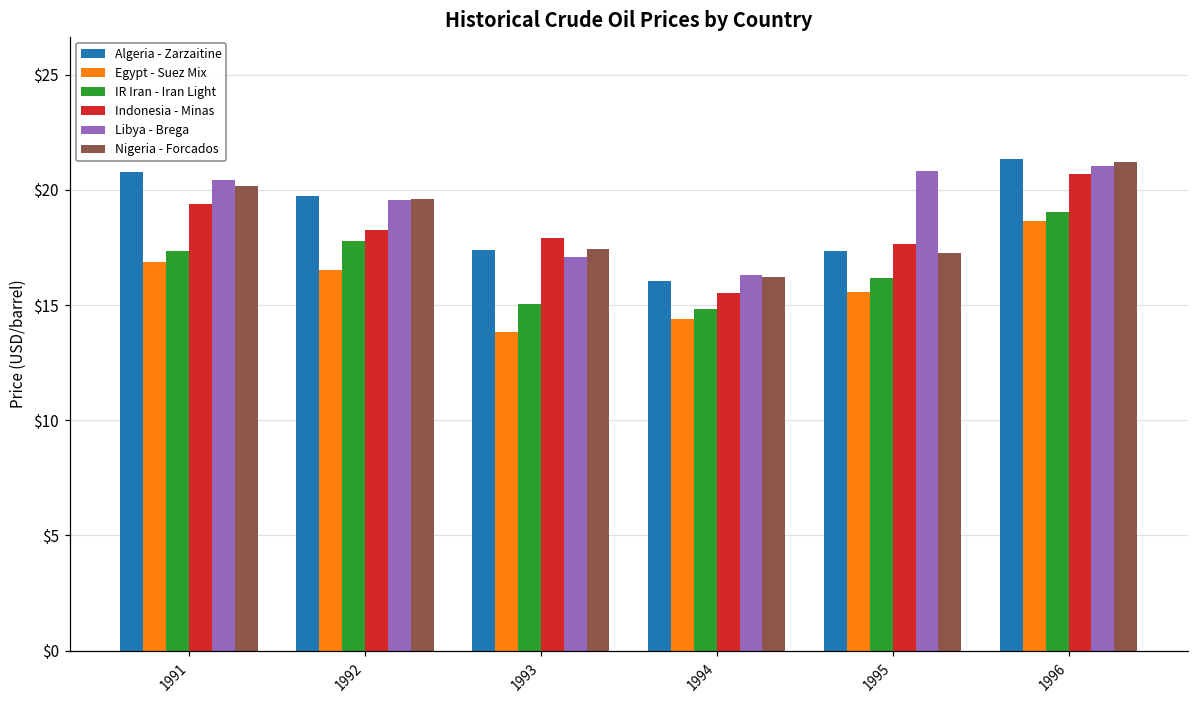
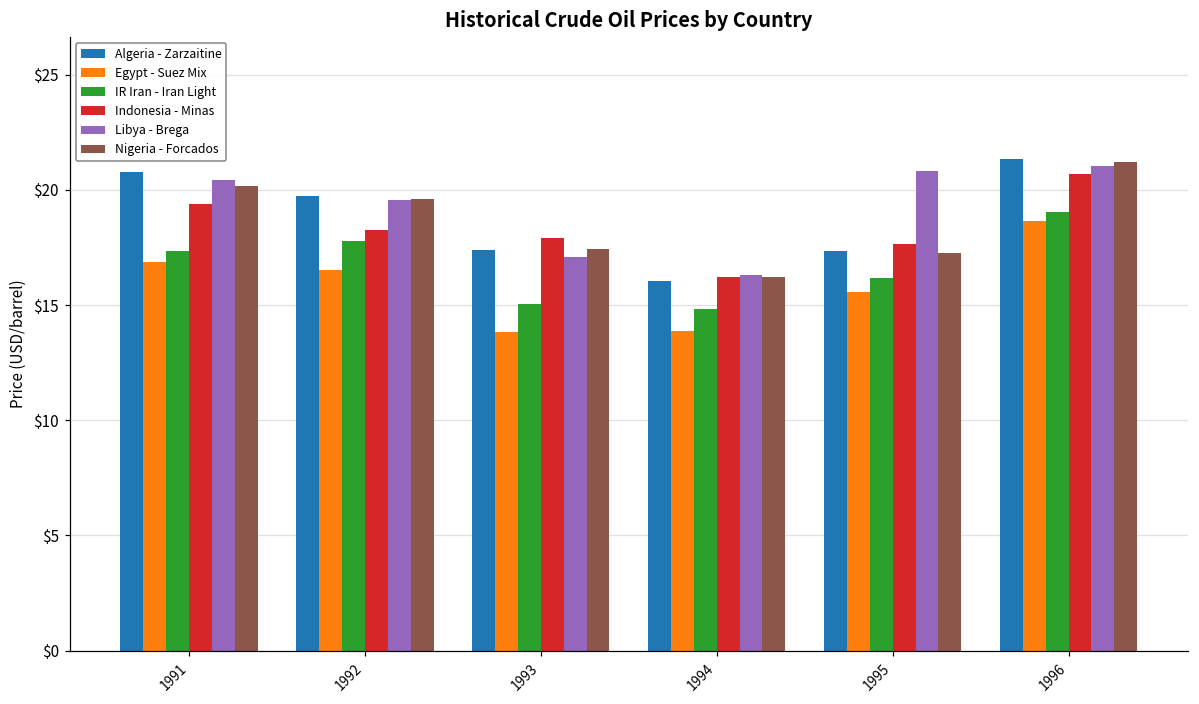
  {
    "Algeria - Zarzaitine": {
      "1991": "$20.8",
      "1992": "$19.8",
      "1993": "$17.4",
      "1994": "$16.0",
      "1995": "$17.3",
      "1996": "$21.3"
    },
    "Egypt - Suez Mix": {
      "1991": "$16.9",
      "1992": "$16.5",
      "1993": "$13.8",
-     "1994": "$14.4",
+     "1994": "$13.9",
      "1995": "$15.6",
      "1996": "$18.7"
    },
    "IR Iran - Iran Light": {
      "1991": "$17.3",
      "1992": "$17.8",
      "1993": "$15.1",
      "1994": "$14.8",
      "1995": "$16.2",
      "1996": "$19.0"
    },
    "Indonesia - Minas": {
      "1991": "$19.4",
      "1992": "$18.2",
      "1993": "$17.9",
-     "1994": "$15.5",
+     "1994": "$16.2",
      "1995": "$17.6",
      "1996": "$20.7"
    },
    "Libya - Brega": {
      "1991": "$20.4",
      "1992": "$19.5",
      "1993": "$17.1",
      "1994": "$16.3",
      "1995": "$20.8",
      "1996": "$21.1"
    },
    "Nigeria - Forcados": {
      "1991": "$20.2",
      "1992": "$19.6",
      "1993": "$17.4",
      "1994": "$16.2",
      "1995": "$17.3",
      "1996": "$21.2"
    }
  }
